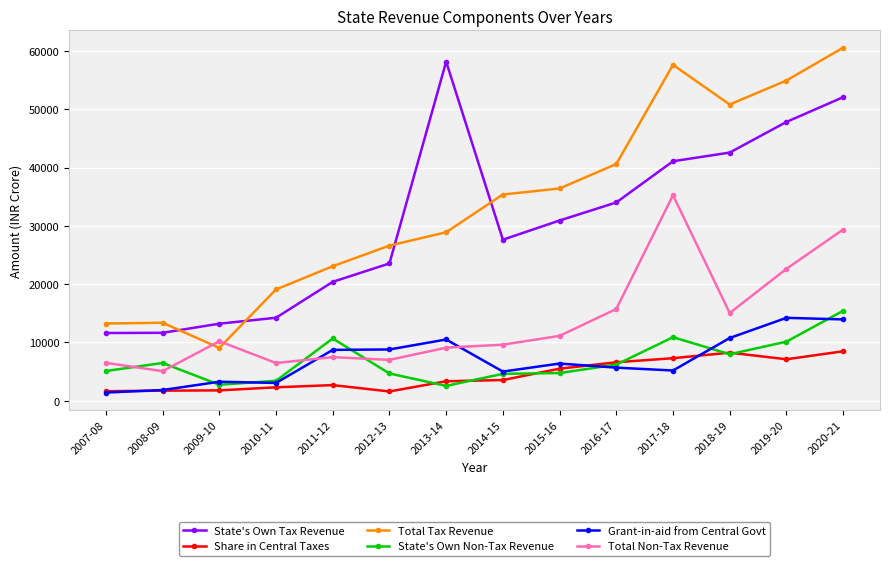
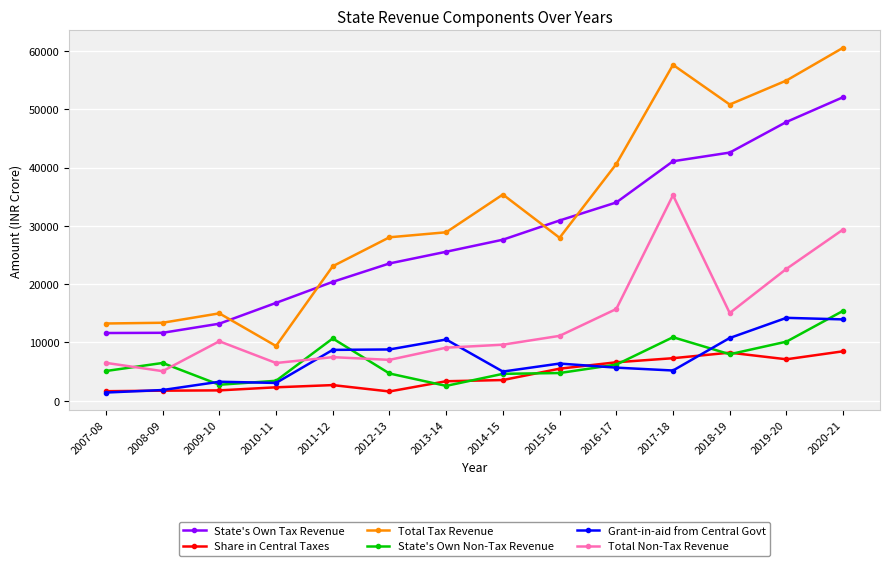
  {
    "State's Own Tax Revenue": {
      "2007-08": 12000,
      "2008-09": 12000,
      "2009-10": 13000,
-     "2010-11": 14000,
+     "2010-11": 17000,
      "2011-12": 20000,
      "2012-13": 24000,
-     "2013-14": 58000,
+     "2013-14": 26000,
      "2014-15": 28000,
      "2015-16": 31000,
      "2016-17": 34000,
      "2017-18": 41000,
      "2018-19": 43000,
      "2019-20": 48000,
      "2020-21": 52000
    },
    "Share in Central Taxes": {
      "2009-10": 2000,
      "2010-11": 2000,
      "2011-12": 3000,
      "2012-13": 2000,
      "2013-14": 3000,
      "2014-15": 4000,
      "2015-16": 5000,
      "2017-18": 7000,
      "2019-20": 7000,
      "2020-21": 8000
    },
    "Total Tax Revenue": {
      "2007-08": 13000,
      "2008-09": 13000,
-     "2009-10": 9000,
-     "2010-11": 19000,
+     "2009-10": 15000,
+     "2010-11": 9000,
      "2011-12": 23000,
-     "2012-13": 27000,
+     "2012-13": 28000,
      "2013-14": 29000,
      "2014-15": 35000,
-     "2015-16": 36000,
+     "2015-16": 28000,
      "2016-17": 41000,
      "2017-18": 58000,
      "2018-19": 51000,
      "2019-20": 55000,
      "2020-21": 61000
    },
    "State's Own Non-Tax Revenue": {
      "2007-08": 5000,
      "2008-09": 6000,
      "2009-10": 3000,
      "2011-12": 11000,
      "2012-13": 5000,
      "2013-14": 3000,
      "2015-16": 5000,
      "2017-18": 11000,
      "2019-20": 10000,
      "2020-21": 15000
    },
    "Grant-in-aid from Central Govt": {
      "2009-10": 3000,
      "2011-12": 9000,
      "2012-13": 9000,
      "2013-14": 11000,
      "2015-16": 6000,
      "2016-17": 6000,
      "2017-18": 5000,
      "2018-19": 11000,
      "2019-20": 14000,
      "2020-21": 14000
    },
    "Total Non-Tax Revenue": {
      "2007-08": 6000,
      "2008-09": 5000,
      "2009-10": 10000,
      "2010-11": 6000,
      "2011-12": 7000,
      "2012-13": 7000,
      "2013-14": 9000,
      "2014-15": 10000,
      "2015-16": 11000,
      "2016-17": 16000,
      "2017-18": 35000,
      "2018-19": 15000,
      "2019-20": 23000,
      "2020-21": 29000
    }
  }
